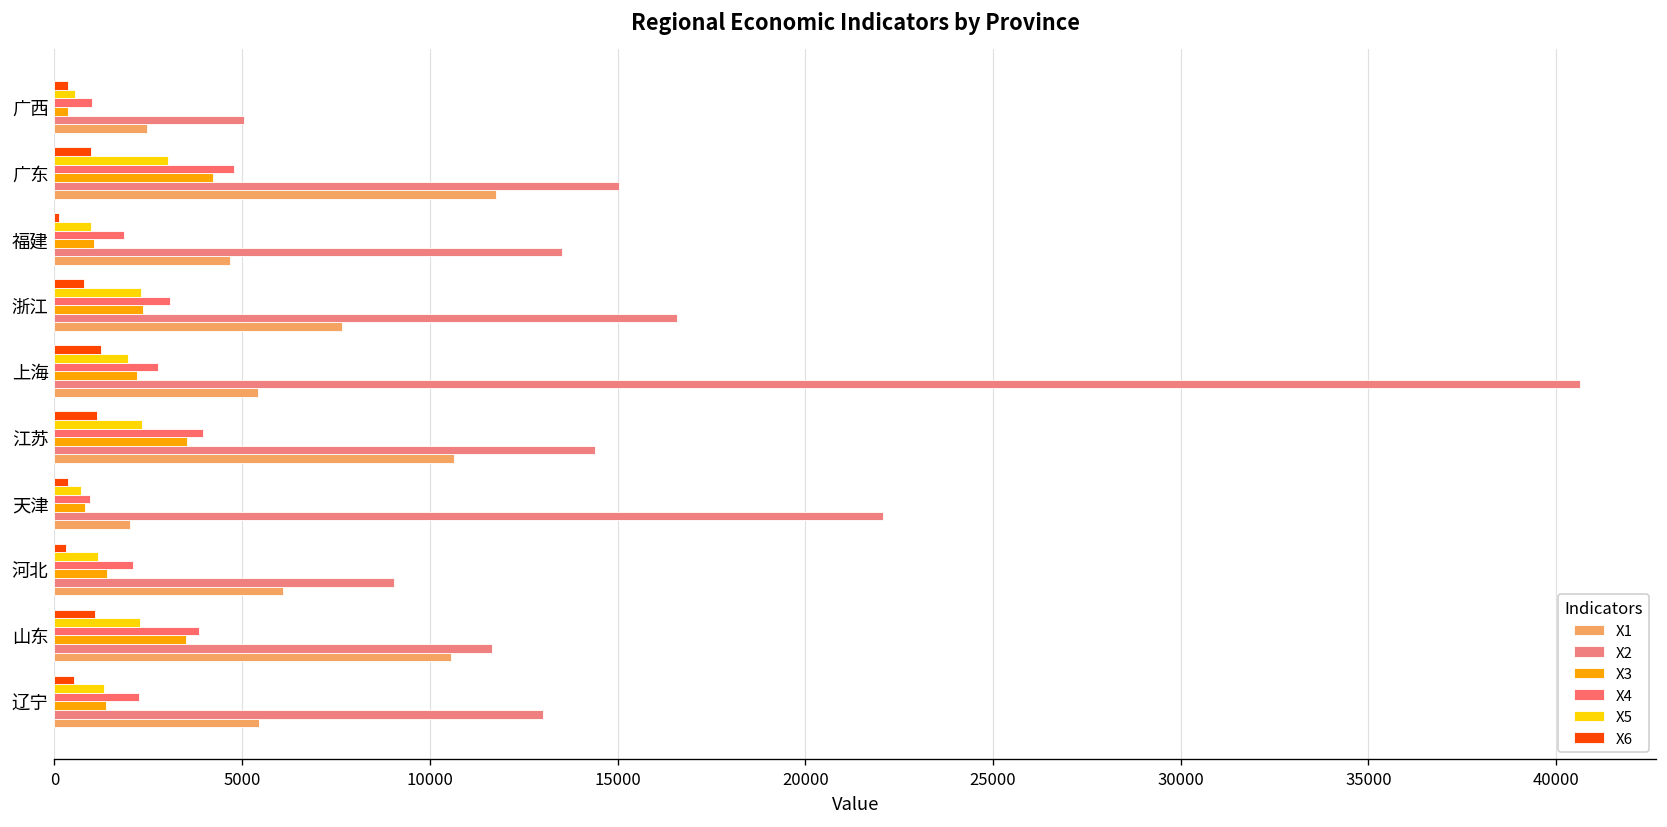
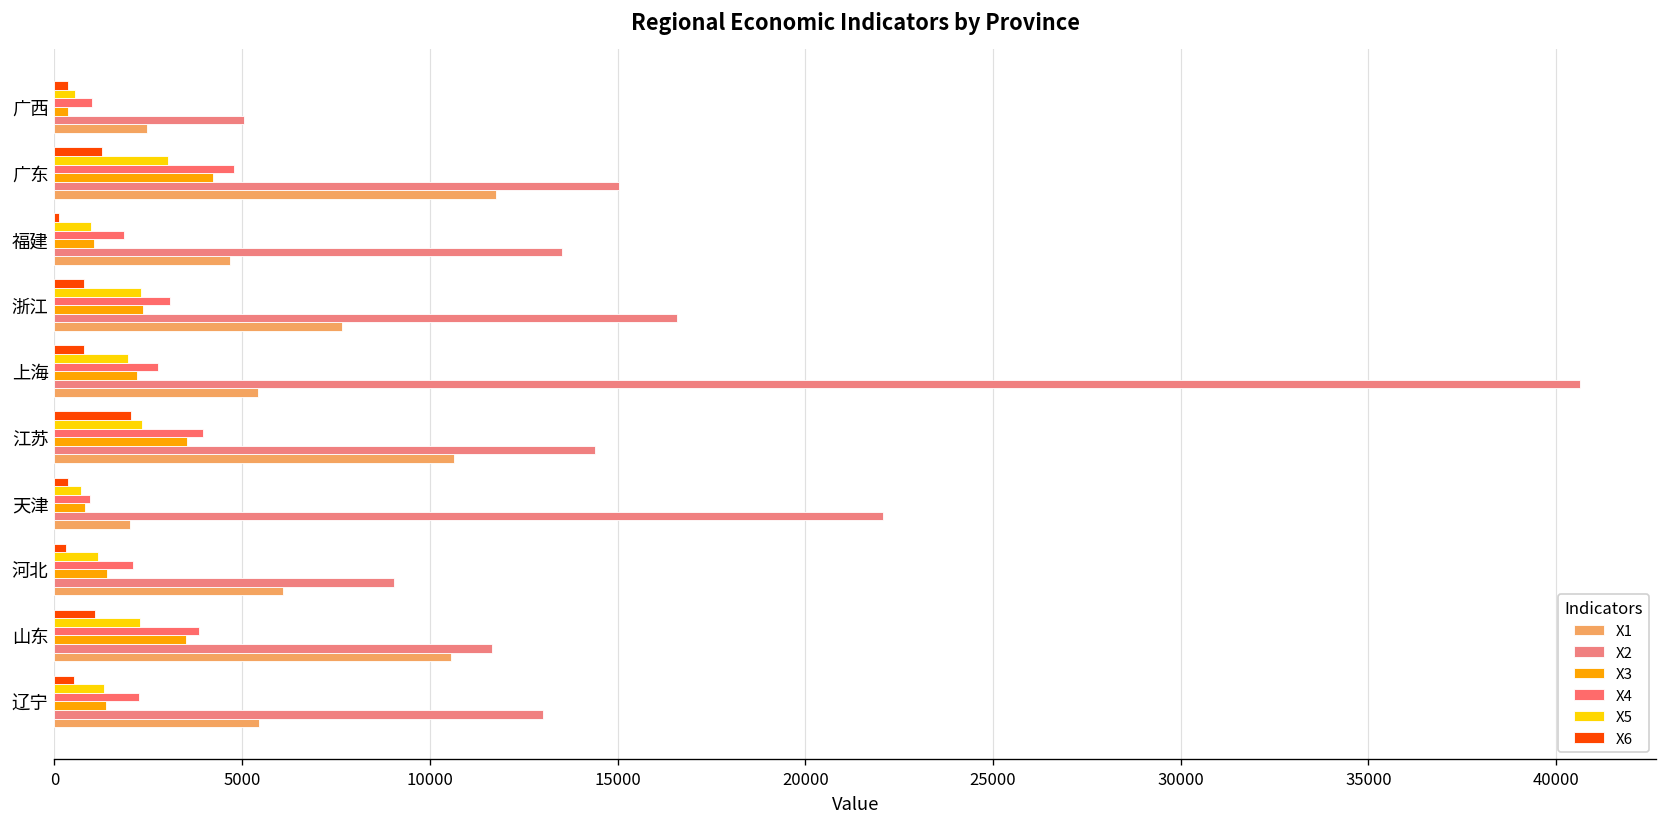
  {
    "X6": {
      "广西": 400,
-     "广东": 1000,
+     "广东": 1300,
      "福建": 100,
      "浙江": 800,
-     "上海": 1200,
-     "江苏": 1100,
+     "上海": 800,
+     "江苏": 2000,
      "天津": 400,
      "河北": 300,
      "山东": 1100,
      "辽宁": 500
    }
  }
